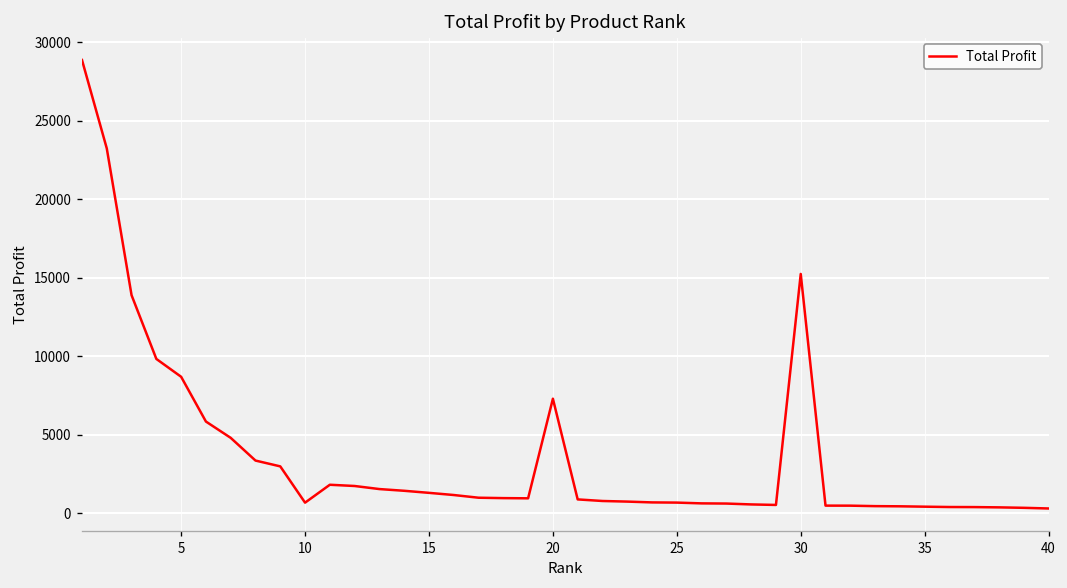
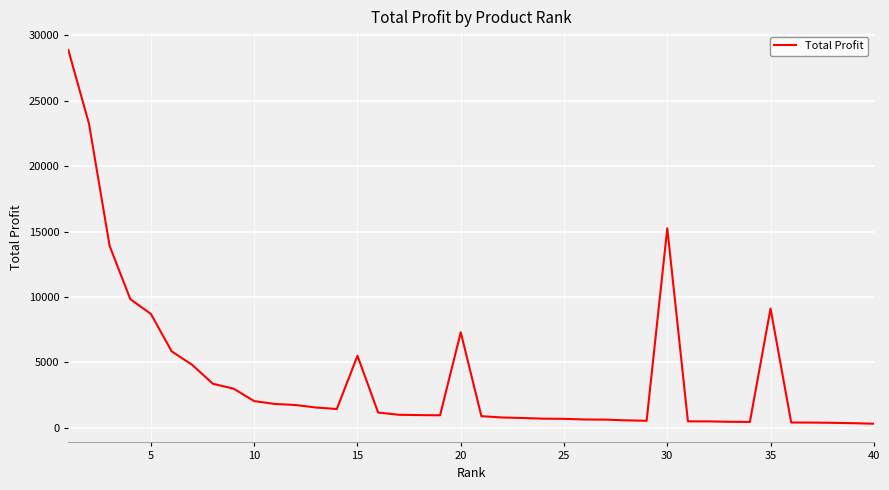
  {
    "5": 8700,
-   "10": 700,
-   "15": 1300,
+   "10": 2000,
+   "15": 5500,
    "20": 7300,
    "25": 700,
    "30": 15300,
-   "35": 400,
+   "35": 9100,
    "40": 300
  }
